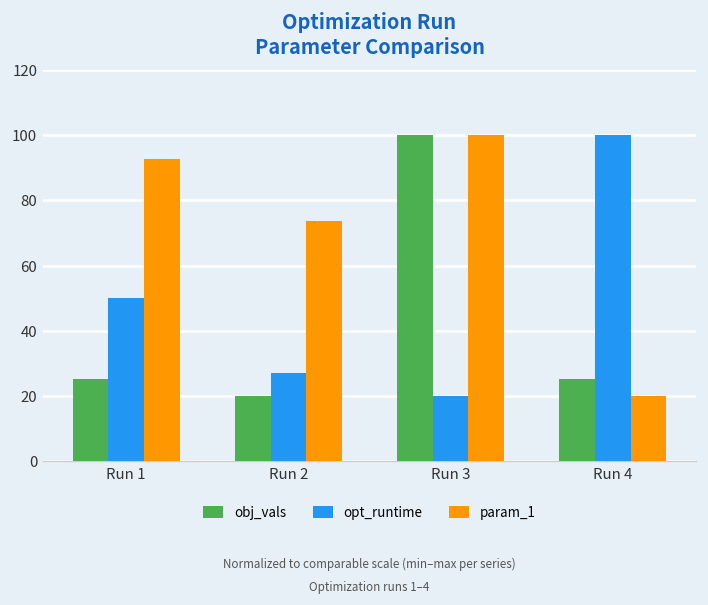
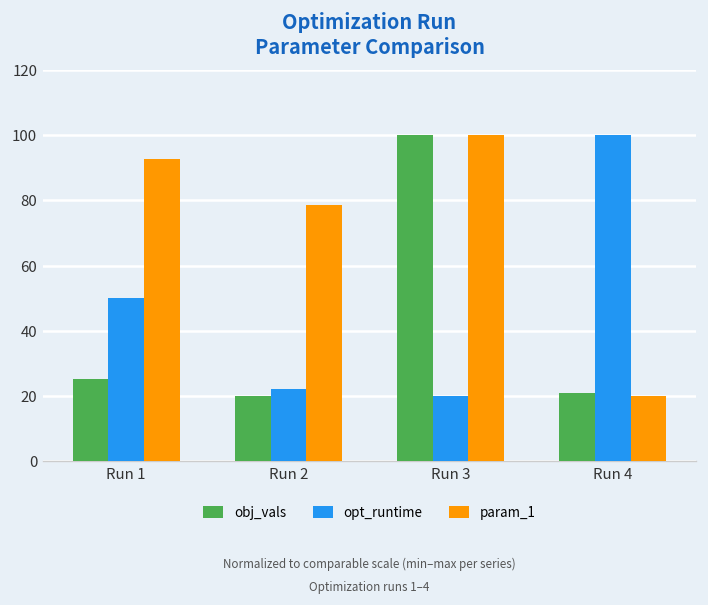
  {
    "obj_vals": {
      "Run 1": 25,
      "Run 2": 20,
      "Run 3": 100,
-     "Run 4": 25
+     "Run 4": 21
    },
    "opt_runtime": {
      "Run 1": 50,
-     "Run 2": 27,
+     "Run 2": 22,
      "Run 3": 20,
      "Run 4": 100
    },
    "param_1": {
      "Run 1": 93,
-     "Run 2": 74,
+     "Run 2": 79,
      "Run 3": 100,
      "Run 4": 20
    }
  }
